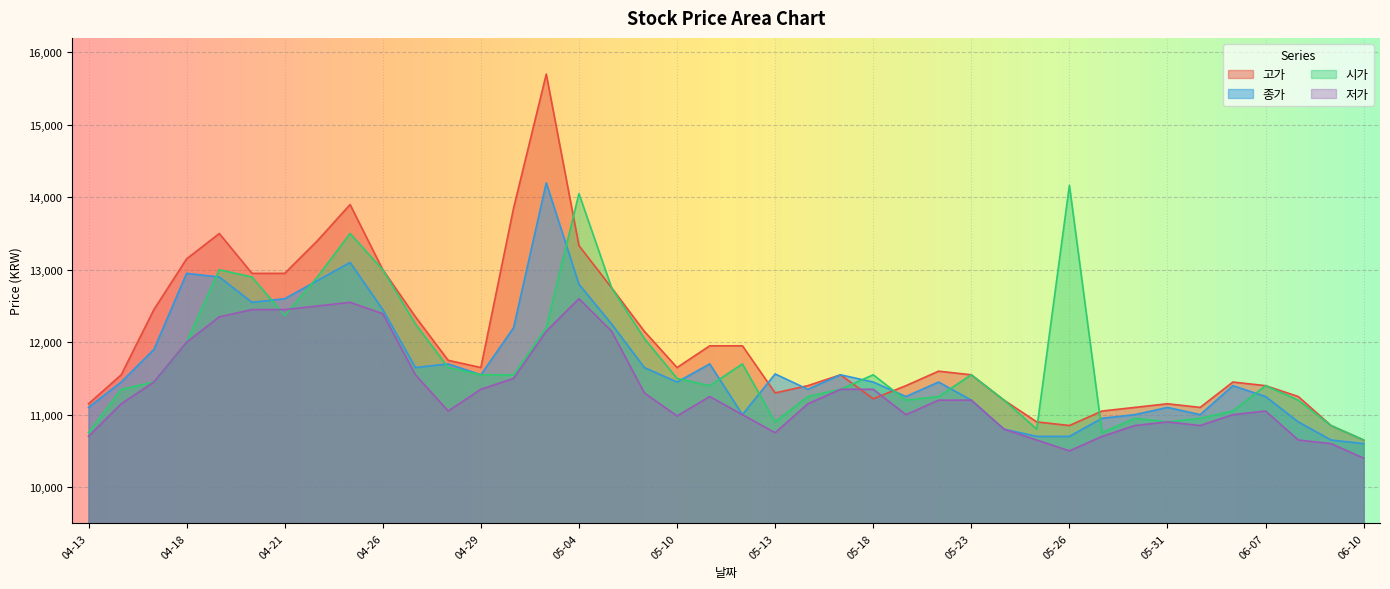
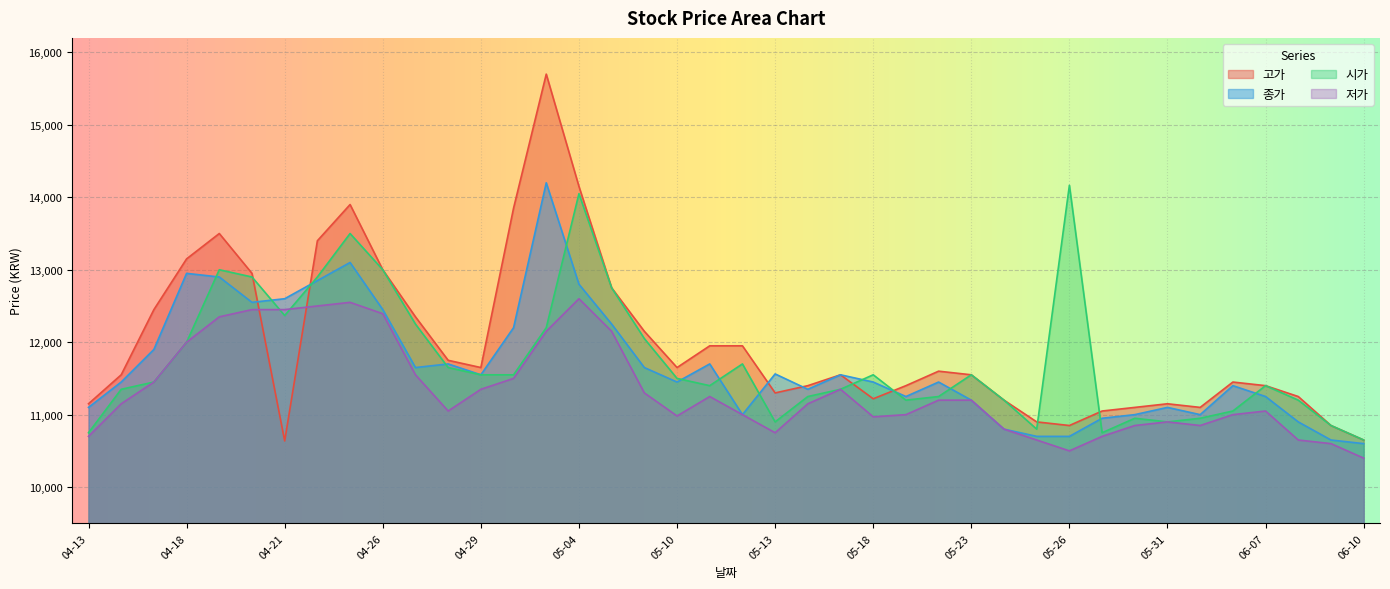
  {
    "고가": {
      "04-13": "11,200",
      "04-18": "13,200",
-     "04-21": "13,000",
+     "04-21": "10,600",
      "04-29": "11,700",
-     "05-04": "13,300",
+     "05-04": "14,200",
      "05-10": "11,700",
      "05-13": "11,300",
      "05-18": "11,200",
      "05-26": "10,900",
      "05-31": "11,200"
    },
    "종가": {
      "04-13": "11,100",
      "04-18": "13,000",
      "04-21": "12,600",
      "04-26": "12,500",
      "05-04": "12,800",
      "05-10": "11,500",
      "05-13": "11,600",
      "05-18": "11,500",
      "05-26": "10,700",
      "05-31": "11,100",
      "06-07": "11,300",
      "06-10": "10,600"
    },
    "시가": {
      "04-13": "10,800",
      "04-21": "12,400",
      "05-04": "14,100",
      "05-10": "11,500",
      "05-13": "10,900",
      "05-18": "11,600",
      "05-26": "14,200"
    },
    "저가": {
      "04-13": "10,700",
      "04-21": "12,500",
      "04-26": "12,400",
      "04-29": "11,400",
      "05-04": "12,600",
      "05-10": "11,000",
      "05-13": "10,800",
-     "05-18": "11,400",
+     "05-18": "11,000",
      "05-26": "10,500",
      "06-07": "11,100",
      "06-10": "10,400"
    }
  }
